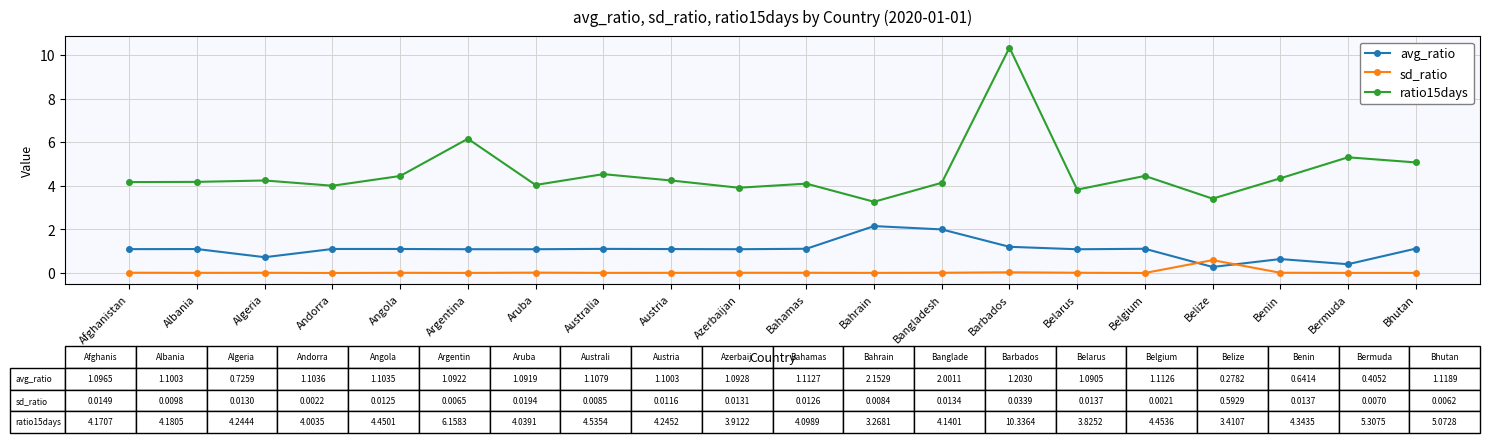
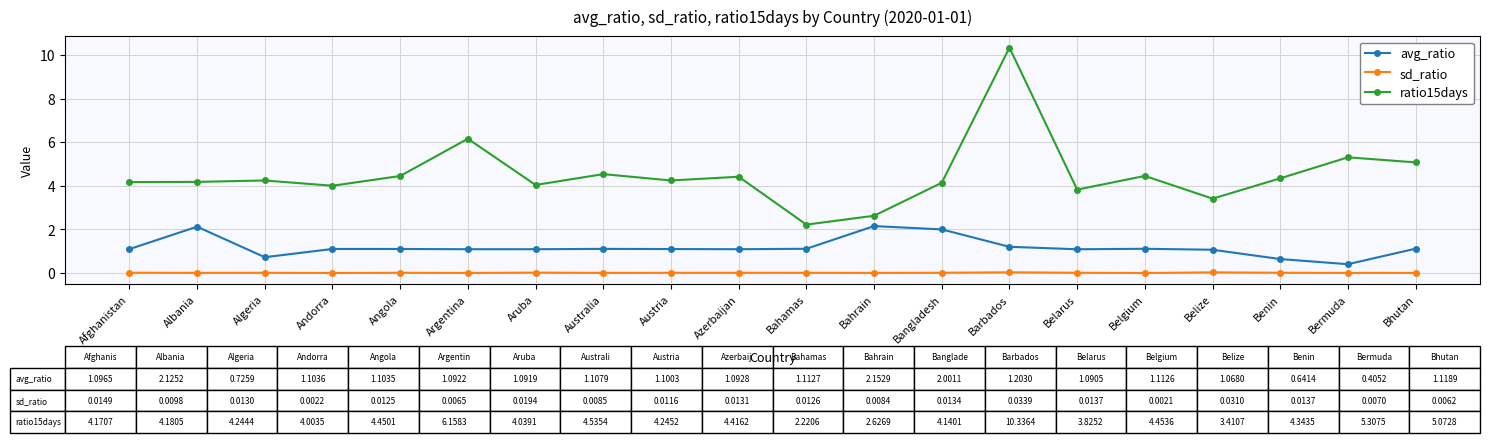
  {
    "avg_ratio": {
-     "Albania": 1.1003,
-     "Belize": 0.2782
+     "Albania": 2.1252,
+     "Belize": 1.0680
    },
    "sd_ratio": {
-     "Belize": 0.5929
+     "Belize": 0.0310
    },
    "ratio15days": {
-     "Azerbaijan": 3.9122,
-     "Bahamas": 4.0989,
-     "Bahrain": 3.2681
+     "Azerbaijan": 4.4162,
+     "Bahamas": 2.2206,
+     "Bahrain": 2.6269
    }
  }
